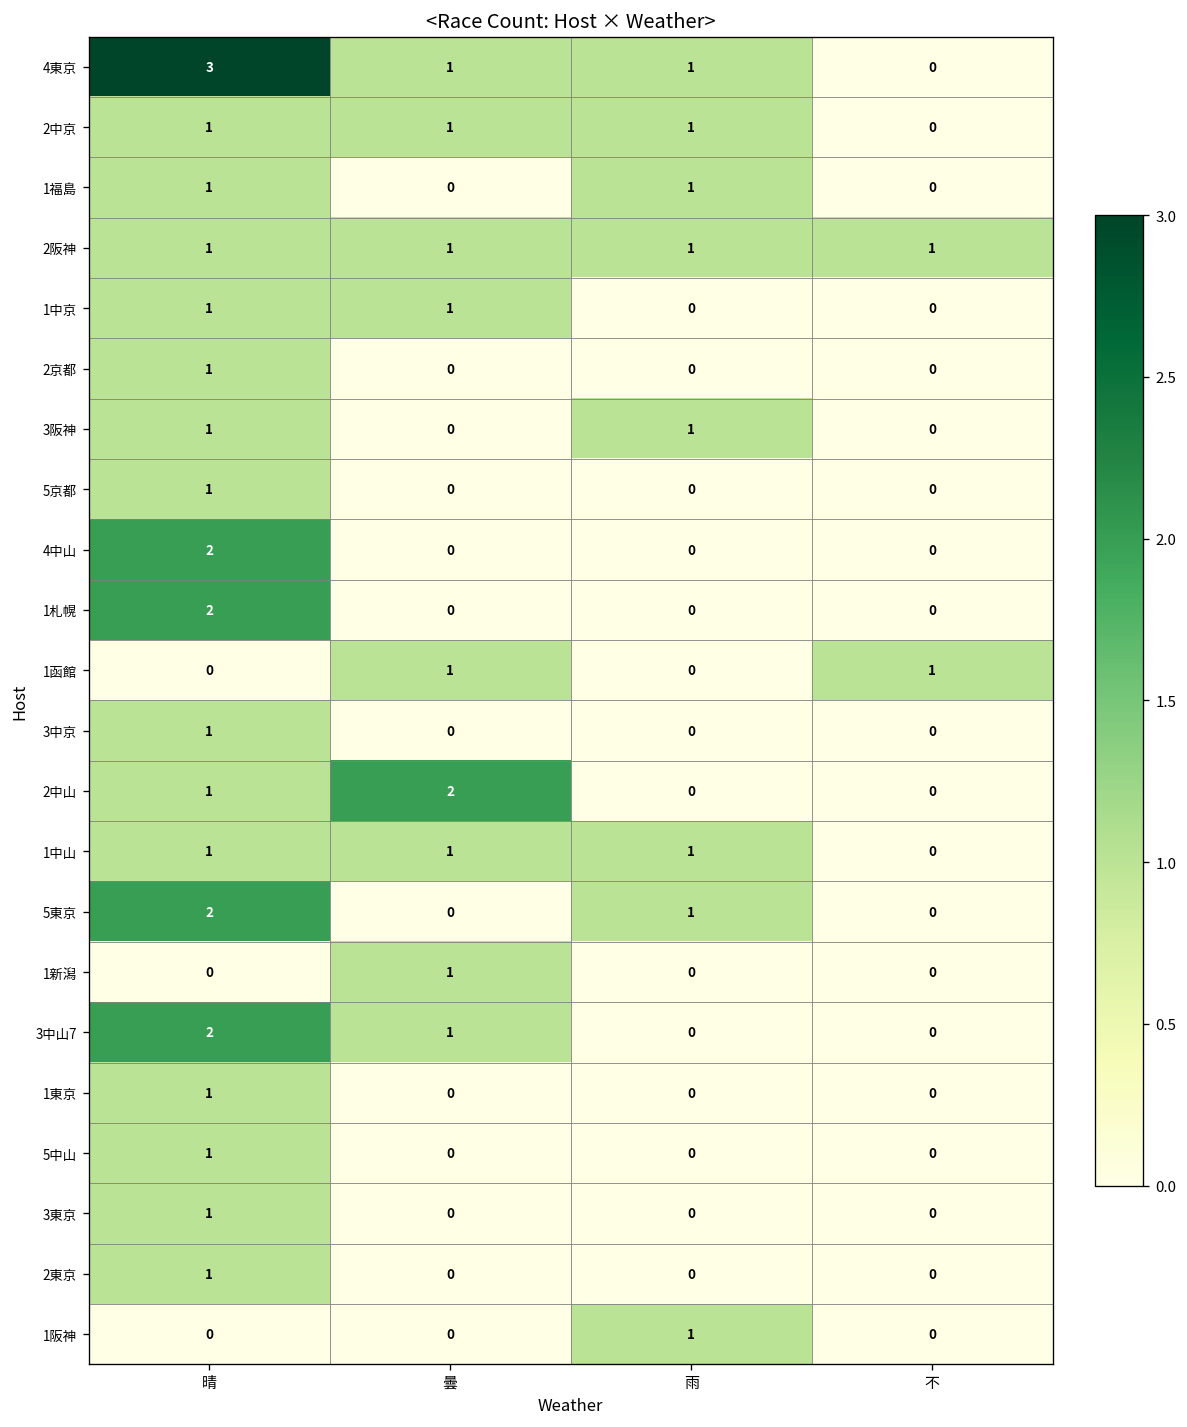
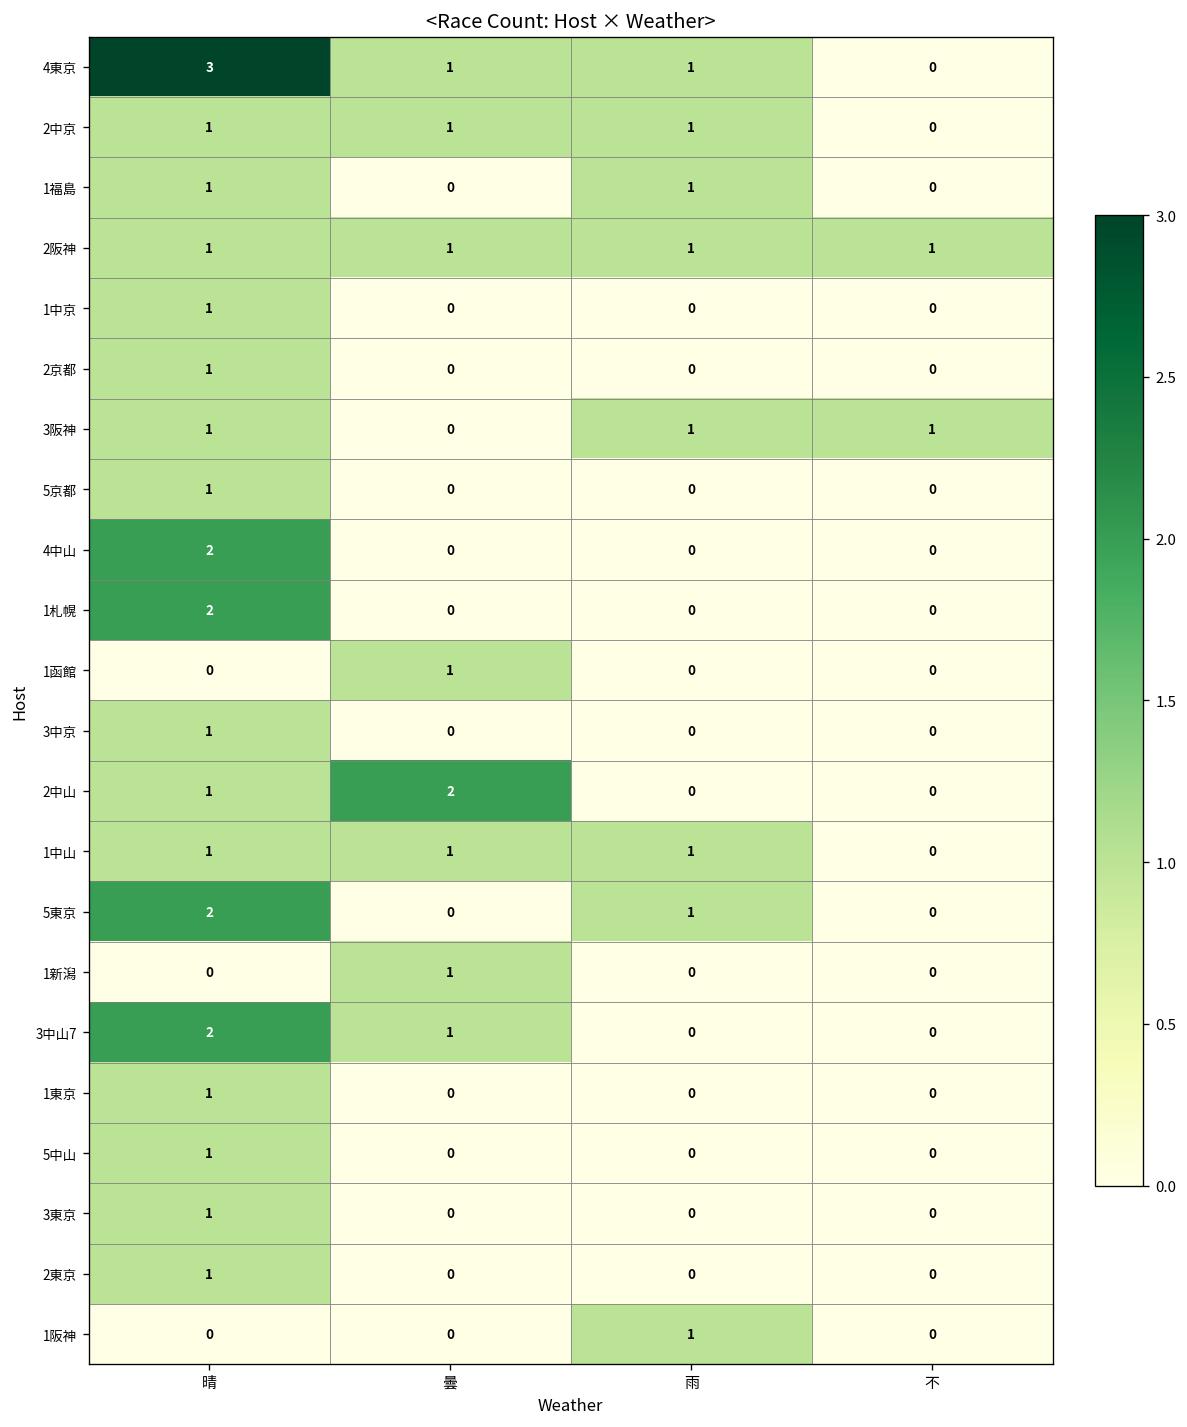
  {
    "4東京": {
      "晴": 3,
      "曇": 1,
      "雨": 1,
      "不": 0
    },
    "2中京": {
      "晴": 1,
      "曇": 1,
      "雨": 1,
      "不": 0
    },
    "1福島": {
      "晴": 1,
      "曇": 0,
      "雨": 1,
      "不": 0
    },
    "2阪神": {
      "晴": 1,
      "曇": 1,
      "雨": 1,
      "不": 1
    },
    "1中京": {
      "晴": 1,
-     "曇": 1,
+     "曇": 0,
      "雨": 0,
      "不": 0
    },
    "2京都": {
      "晴": 1,
      "曇": 0,
      "雨": 0,
      "不": 0
    },
    "3阪神": {
      "晴": 1,
      "曇": 0,
      "雨": 1,
-     "不": 0
+     "不": 1
    },
    "5京都": {
      "晴": 1,
      "曇": 0,
      "雨": 0,
      "不": 0
    },
    "4中山": {
      "晴": 2,
      "曇": 0,
      "雨": 0,
      "不": 0
    },
    "1札幌": {
      "晴": 2,
      "曇": 0,
      "雨": 0,
      "不": 0
    },
    "1函館": {
      "晴": 0,
      "曇": 1,
      "雨": 0,
-     "不": 1
+     "不": 0
    },
    "3中京": {
      "晴": 1,
      "曇": 0,
      "雨": 0,
      "不": 0
    },
    "2中山": {
      "晴": 1,
      "曇": 2,
      "雨": 0,
      "不": 0
    },
    "1中山": {
      "晴": 1,
      "曇": 1,
      "雨": 1,
      "不": 0
    },
    "5東京": {
      "晴": 2,
      "曇": 0,
      "雨": 1,
      "不": 0
    },
    "1新潟": {
      "晴": 0,
      "曇": 1,
      "雨": 0,
      "不": 0
    },
    "3中山7": {
      "晴": 2,
      "曇": 1,
      "雨": 0,
      "不": 0
    },
    "1東京": {
      "晴": 1,
      "曇": 0,
      "雨": 0,
      "不": 0
    },
    "5中山": {
      "晴": 1,
      "曇": 0,
      "雨": 0,
      "不": 0
    },
    "3東京": {
      "晴": 1,
      "曇": 0,
      "雨": 0,
      "不": 0
    },
    "2東京": {
      "晴": 1,
      "曇": 0,
      "雨": 0,
      "不": 0
    },
    "1阪神": {
      "晴": 0,
      "曇": 0,
      "雨": 1,
      "不": 0
    }
  }
